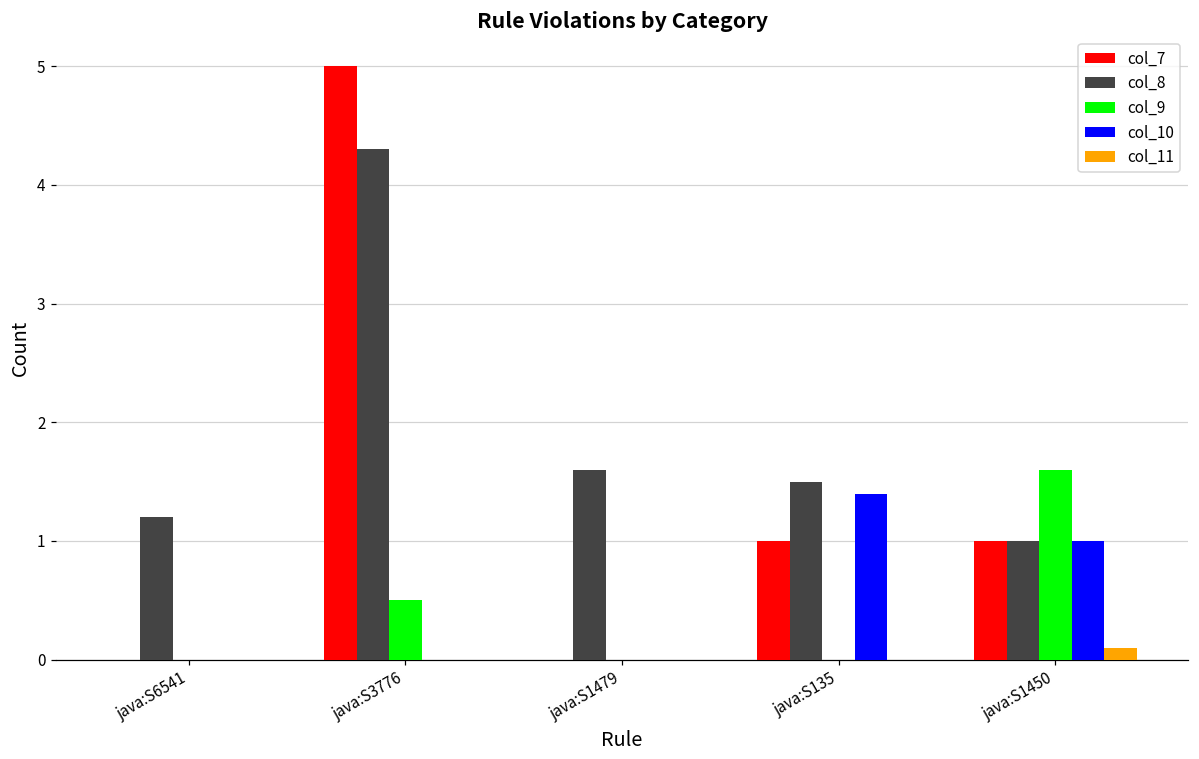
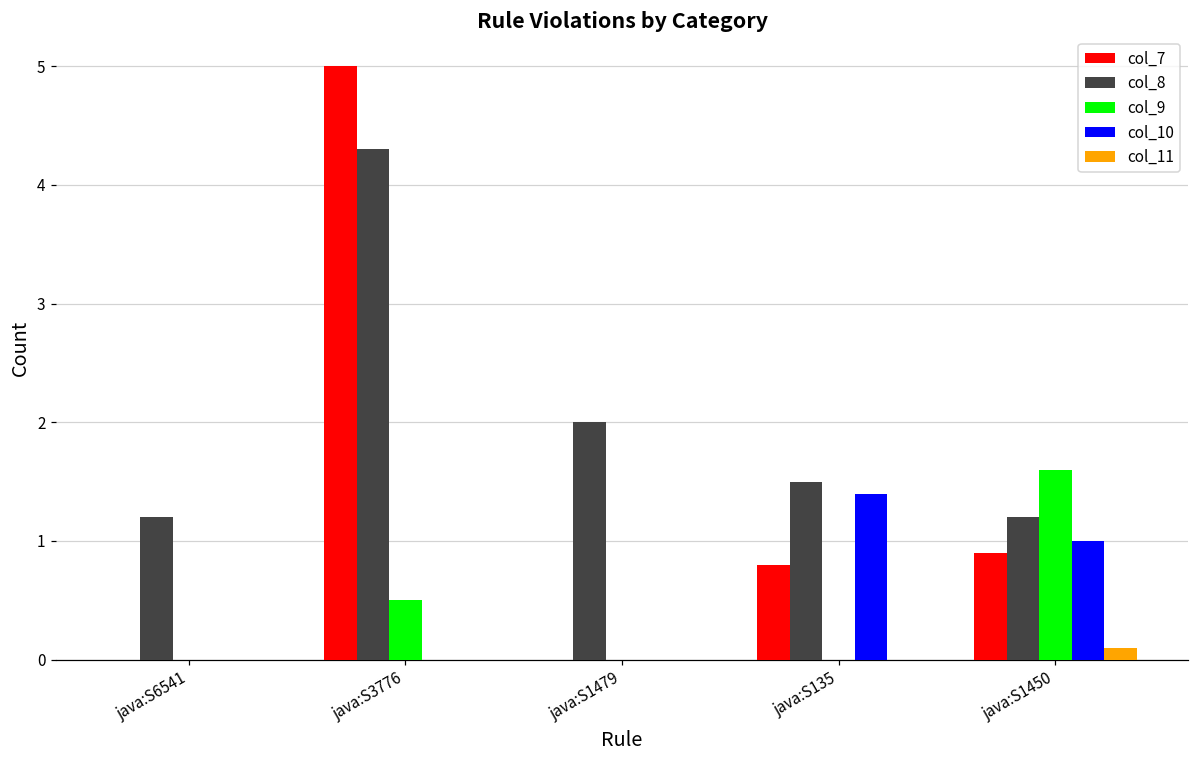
  {
    "col_7": {
      "java:S6541": 0.0,
      "java:S3776": 5.0,
      "java:S1479": 0.0,
-     "java:S135": 1.0,
-     "java:S1450": 1.0
+     "java:S135": 0.8,
+     "java:S1450": 0.9
    },
    "col_8": {
      "java:S6541": 1.2,
      "java:S3776": 4.3,
-     "java:S1479": 1.6,
+     "java:S1479": 2.0,
      "java:S135": 1.5,
-     "java:S1450": 1.0
+     "java:S1450": 1.2
    },
    "col_9": {
      "java:S6541": 0.0,
      "java:S3776": 0.5,
      "java:S1479": 0.0,
      "java:S135": 0.0,
      "java:S1450": 1.6
    },
    "col_10": {
      "java:S6541": 0.0,
      "java:S3776": 0.0,
      "java:S1479": 0.0,
      "java:S135": 1.4,
      "java:S1450": 1.0
    },
    "col_11": {
      "java:S6541": 0.0,
      "java:S3776": 0.0,
      "java:S1479": 0.0,
      "java:S135": 0.0,
      "java:S1450": 0.1
    }
  }
